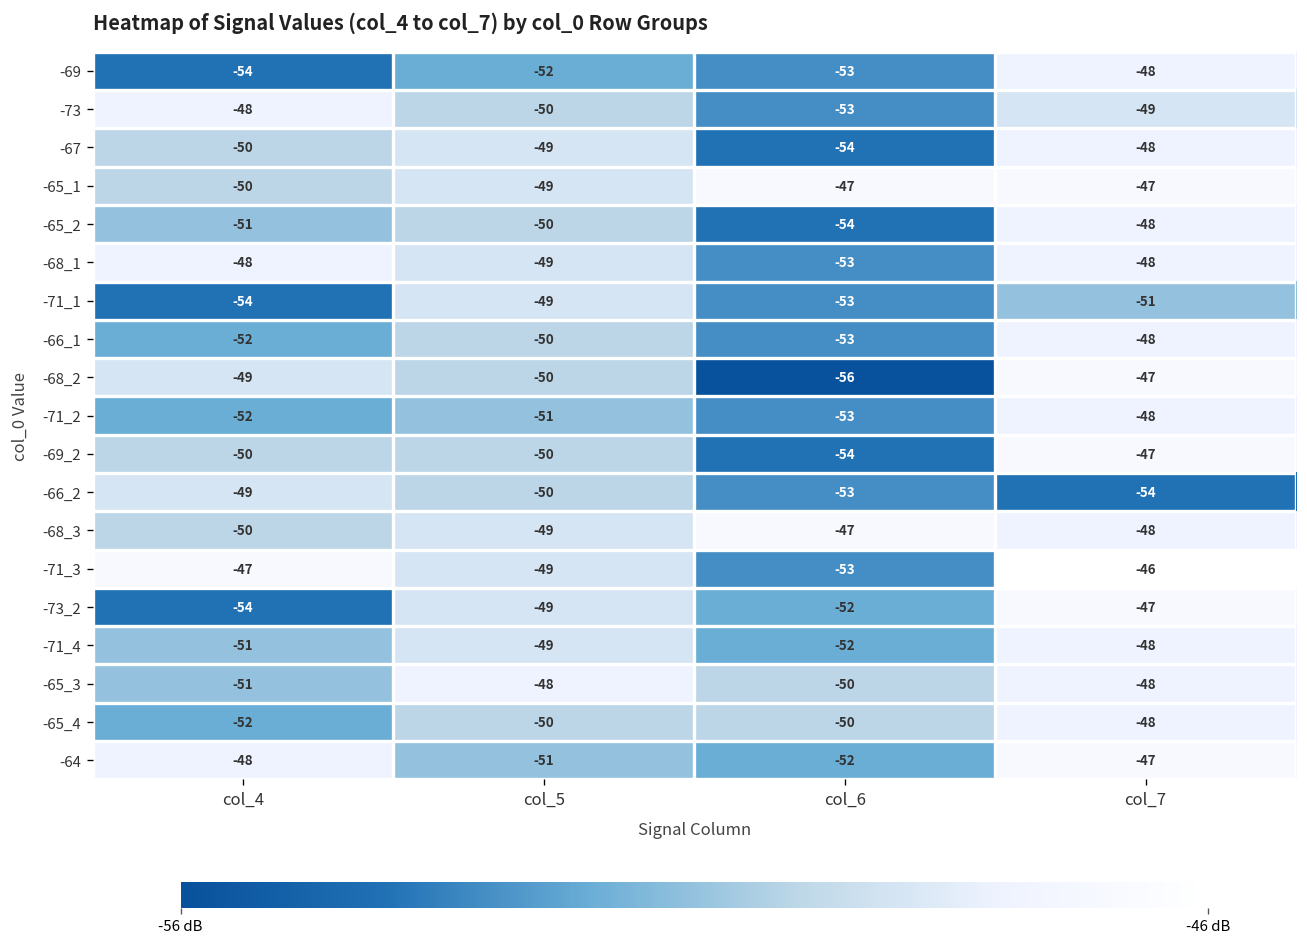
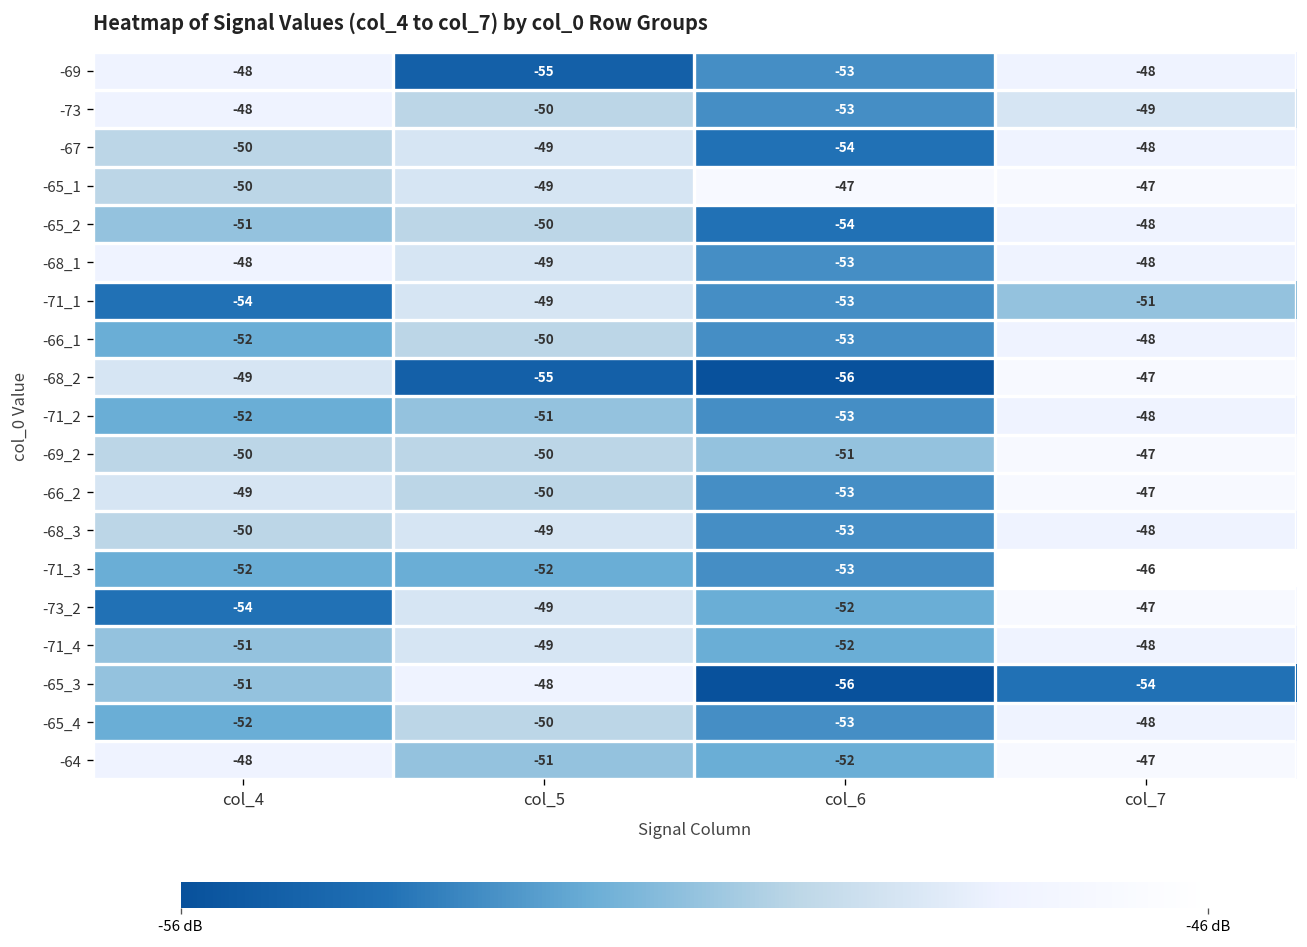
  {
    "-69": {
-     "col_4": -54,
-     "col_5": -52,
+     "col_4": -48,
+     "col_5": -55,
      "col_6": -53,
      "col_7": -48
    },
    "-73": {
      "col_4": -48,
      "col_5": -50,
      "col_6": -53,
      "col_7": -49
    },
    "-67": {
      "col_4": -50,
      "col_5": -49,
      "col_6": -54,
      "col_7": -48
    },
    "-65_1": {
      "col_4": -50,
      "col_5": -49,
      "col_6": -47,
      "col_7": -47
    },
    "-65_2": {
      "col_4": -51,
      "col_5": -50,
      "col_6": -54,
      "col_7": -48
    },
    "-68_1": {
      "col_4": -48,
      "col_5": -49,
      "col_6": -53,
      "col_7": -48
    },
    "-71_1": {
      "col_4": -54,
      "col_5": -49,
      "col_6": -53,
      "col_7": -51
    },
    "-66_1": {
      "col_4": -52,
      "col_5": -50,
      "col_6": -53,
      "col_7": -48
    },
    "-68_2": {
      "col_4": -49,
-     "col_5": -50,
+     "col_5": -55,
      "col_6": -56,
      "col_7": -47
    },
    "-71_2": {
      "col_4": -52,
      "col_5": -51,
      "col_6": -53,
      "col_7": -48
    },
    "-69_2": {
      "col_4": -50,
      "col_5": -50,
-     "col_6": -54,
+     "col_6": -51,
      "col_7": -47
    },
    "-66_2": {
      "col_4": -49,
      "col_5": -50,
      "col_6": -53,
-     "col_7": -54
+     "col_7": -47
    },
    "-68_3": {
      "col_4": -50,
      "col_5": -49,
-     "col_6": -47,
+     "col_6": -53,
      "col_7": -48
    },
    "-71_3": {
-     "col_4": -47,
-     "col_5": -49,
+     "col_4": -52,
+     "col_5": -52,
      "col_6": -53,
      "col_7": -46
    },
    "-73_2": {
      "col_4": -54,
      "col_5": -49,
      "col_6": -52,
      "col_7": -47
    },
    "-71_4": {
      "col_4": -51,
      "col_5": -49,
      "col_6": -52,
      "col_7": -48
    },
    "-65_3": {
      "col_4": -51,
      "col_5": -48,
-     "col_6": -50,
-     "col_7": -48
+     "col_6": -56,
+     "col_7": -54
    },
    "-65_4": {
      "col_4": -52,
      "col_5": -50,
-     "col_6": -50,
+     "col_6": -53,
      "col_7": -48
    },
    "-64": {
      "col_4": -48,
      "col_5": -51,
      "col_6": -52,
      "col_7": -47
    }
  }
